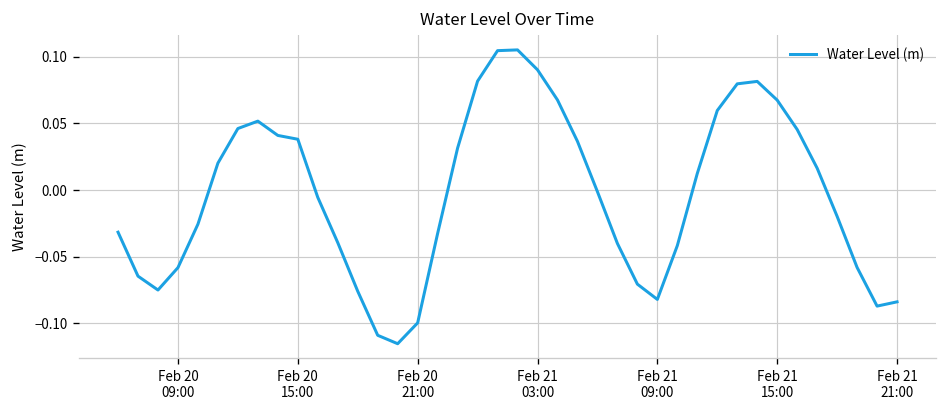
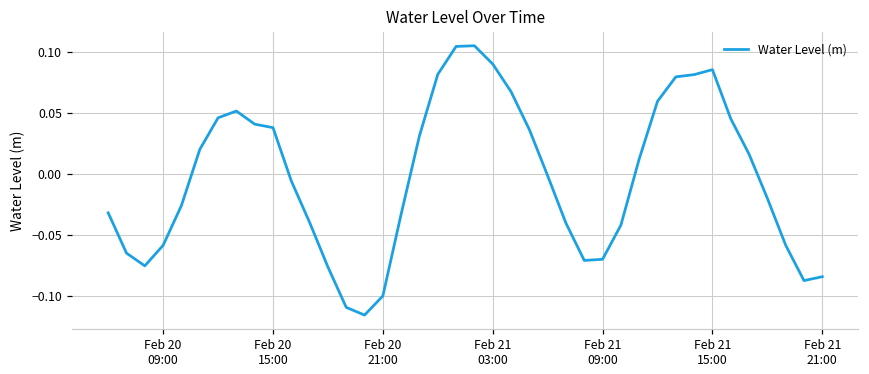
  {
    "Feb 20 09:00": -0.058,
    "Feb 20 15:00": 0.038,
    "Feb 20 21:00": -0.100,
    "Feb 21 03:00": 0.090,
-   "Feb 21 09:00": -0.082,
-   "Feb 21 15:00": 0.068,
+   "Feb 21 09:00": -0.070,
+   "Feb 21 15:00": 0.086,
    "Feb 21 21:00": -0.084
  }
